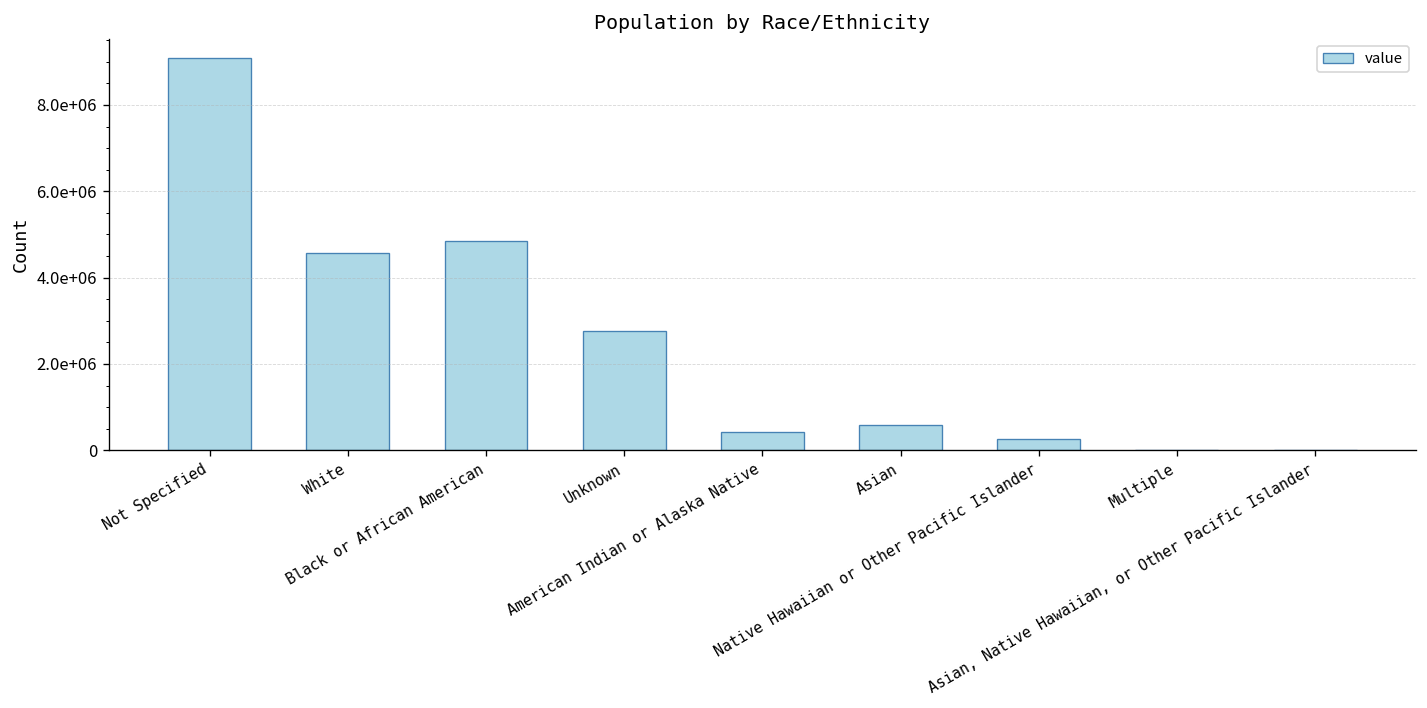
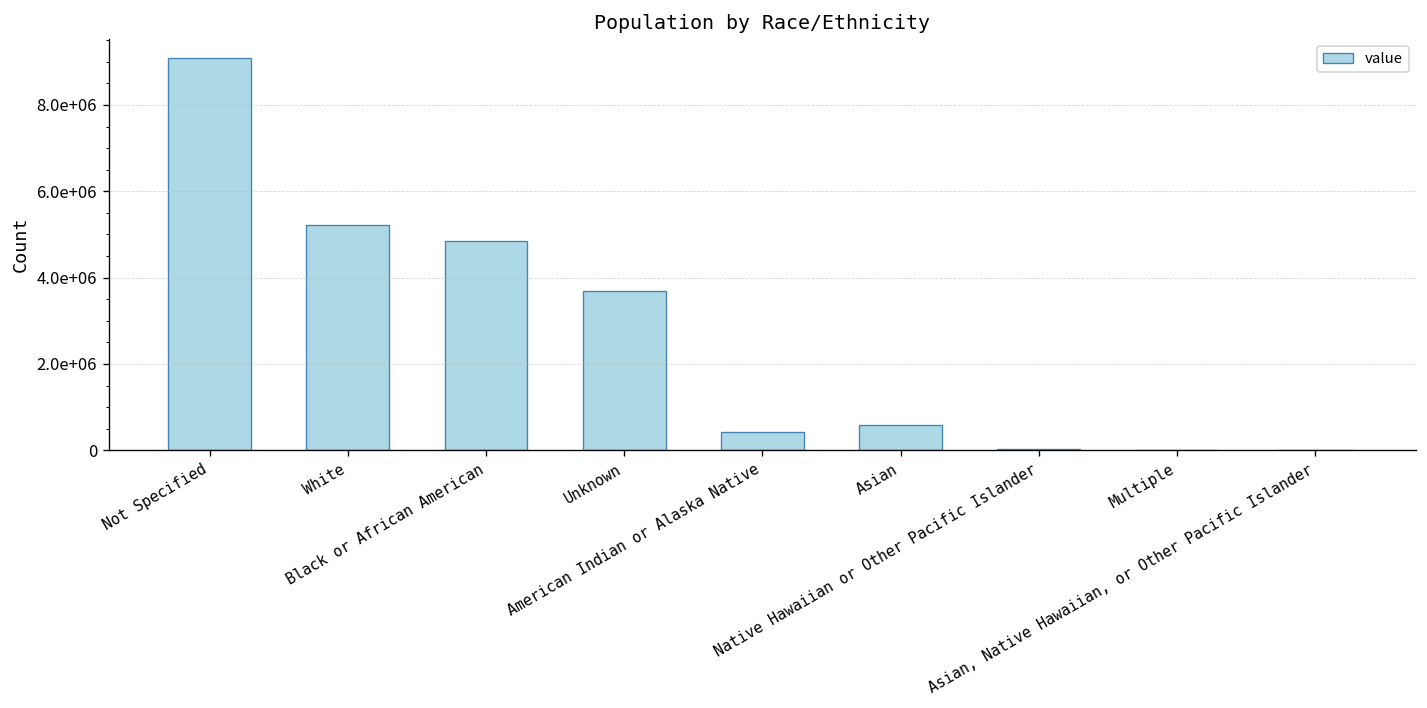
  {
    "Not Specified": 9100000,
-   "White": 4600000,
+   "White": 5200000,
    "Black or African American": 4800000,
-   "Unknown": 2800000,
+   "Unknown": 3700000,
    "American Indian or Alaska Native": 400000,
    "Asian": 600000,
-   "Native Hawaiian or Other Pacific Islander": 300000,
+   "Native Hawaiian or Other Pacific Islander": 0,
    "Asian, Native Hawaiian, or Other Pacific Islander": 0
  }
